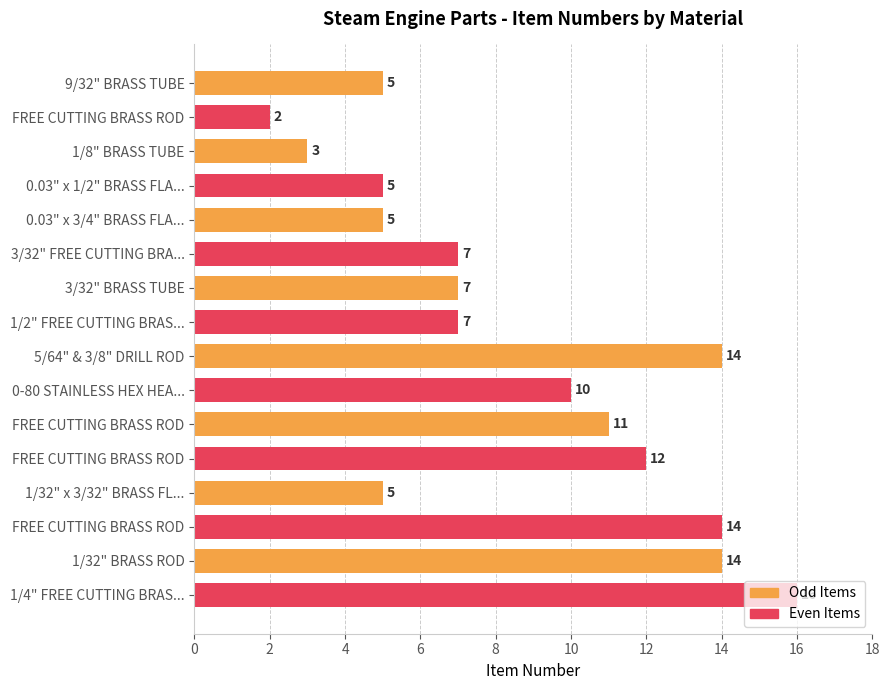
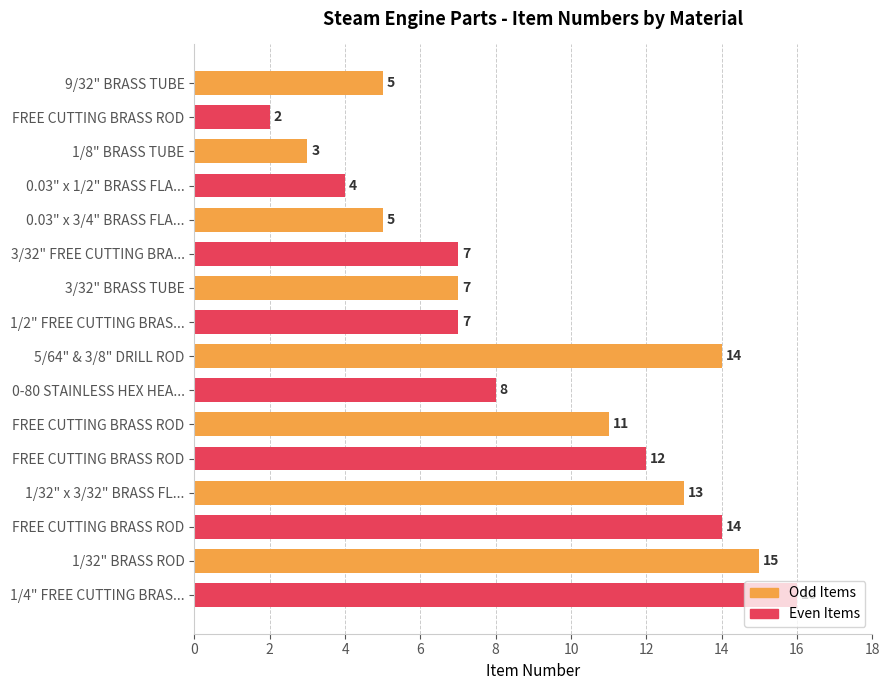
  {
    "9/32\" BRASS TUBE": 5,
    "1/8\" BRASS TUBE": 3,
-   "0.03\" x 1/2\" BRASS FLA...": 5,
+   "0.03\" x 1/2\" BRASS FLA...": 4,
    "0.03\" x 3/4\" BRASS FLA...": 5,
    "3/32\" FREE CUTTING BRA...": 7,
    "3/32\" BRASS TUBE": 7,
    "1/2\" FREE CUTTING BRAS...": 7,
    "5/64\" & 3/8\" DRILL ROD": 14,
-   "0-80 STAINLESS HEX HEA...": 10,
-   "1/32\" x 3/32\" BRASS FL...": 5,
-   "1/32\" BRASS ROD": 14
+   "0-80 STAINLESS HEX HEA...": 8,
+   "1/32\" x 3/32\" BRASS FL...": 13,
+   "1/32\" BRASS ROD": 15
  }
